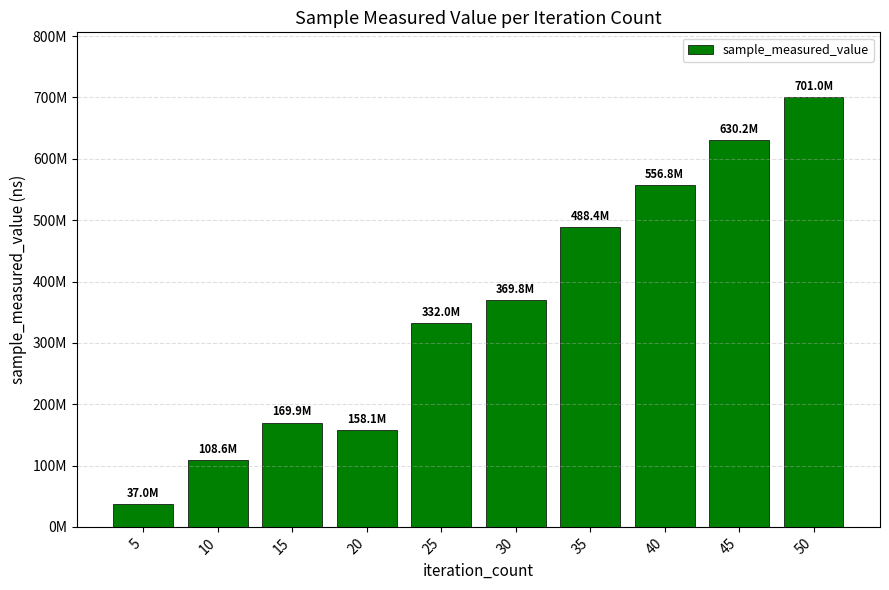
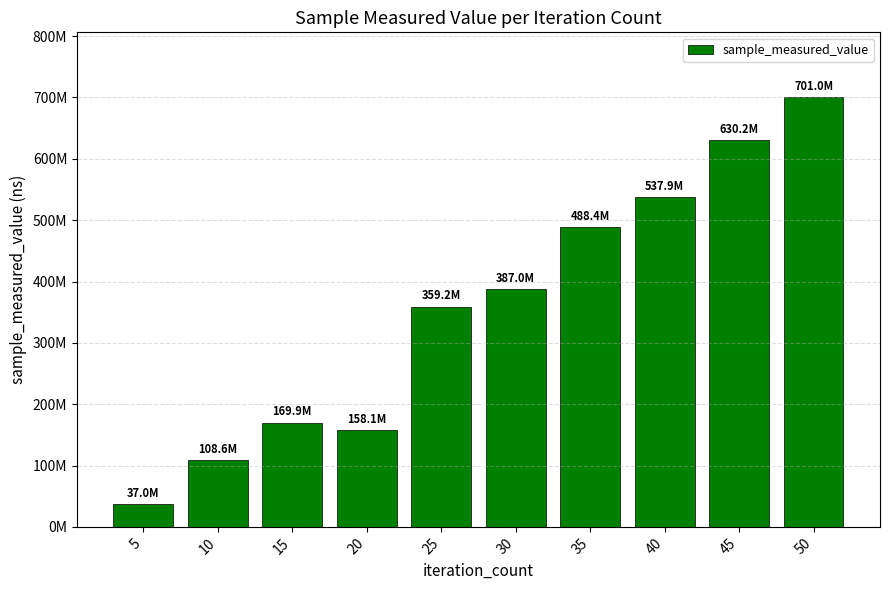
  {
    "5": "37.0M",
    "10": "108.6M",
    "15": "169.9M",
    "20": "158.1M",
-   "25": "332.0M",
-   "30": "369.8M",
+   "25": "359.2M",
+   "30": "387.0M",
    "35": "488.4M",
-   "40": "556.8M",
+   "40": "537.9M",
    "45": "630.2M",
    "50": "701.0M"
  }
